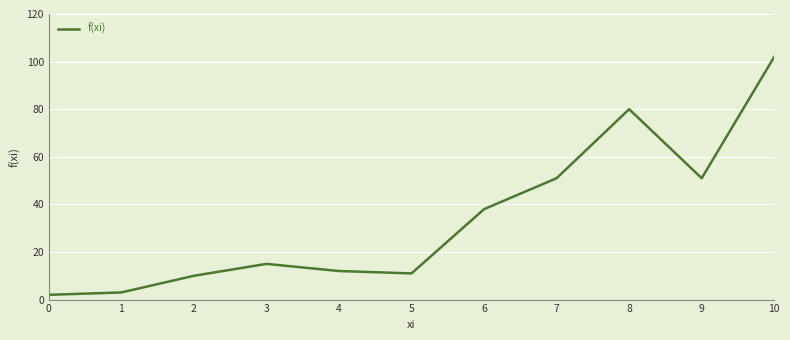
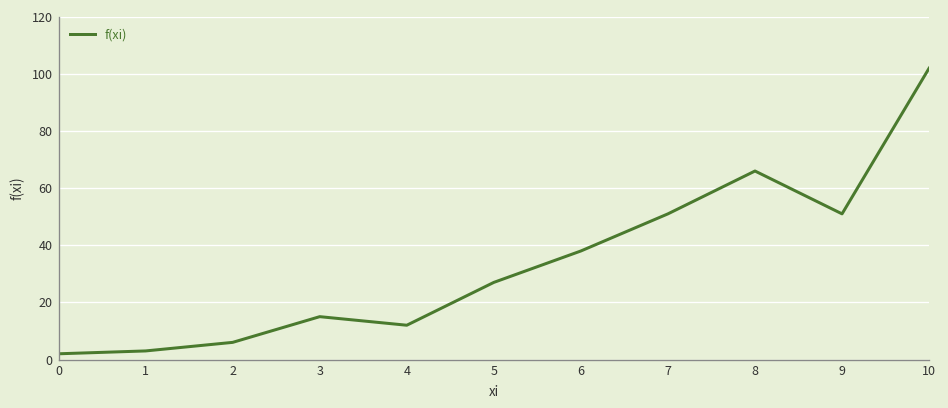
  {
    "0": 2,
    "1": 3,
-   "2": 10,
+   "2": 6,
    "3": 15,
    "4": 12,
-   "5": 11,
+   "5": 27,
    "6": 38,
    "7": 51,
-   "8": 80,
+   "8": 66,
    "9": 51,
    "10": 102
  }
